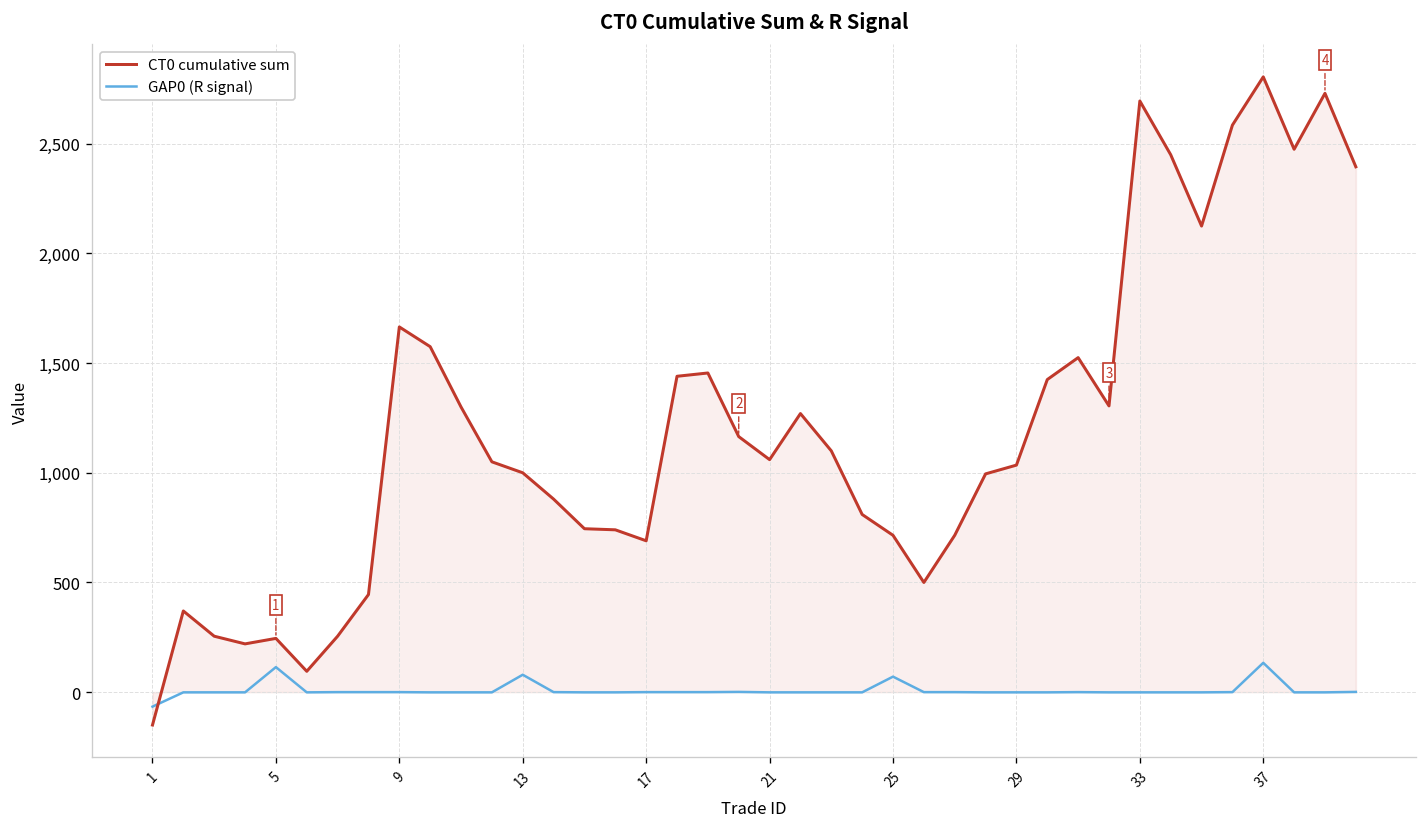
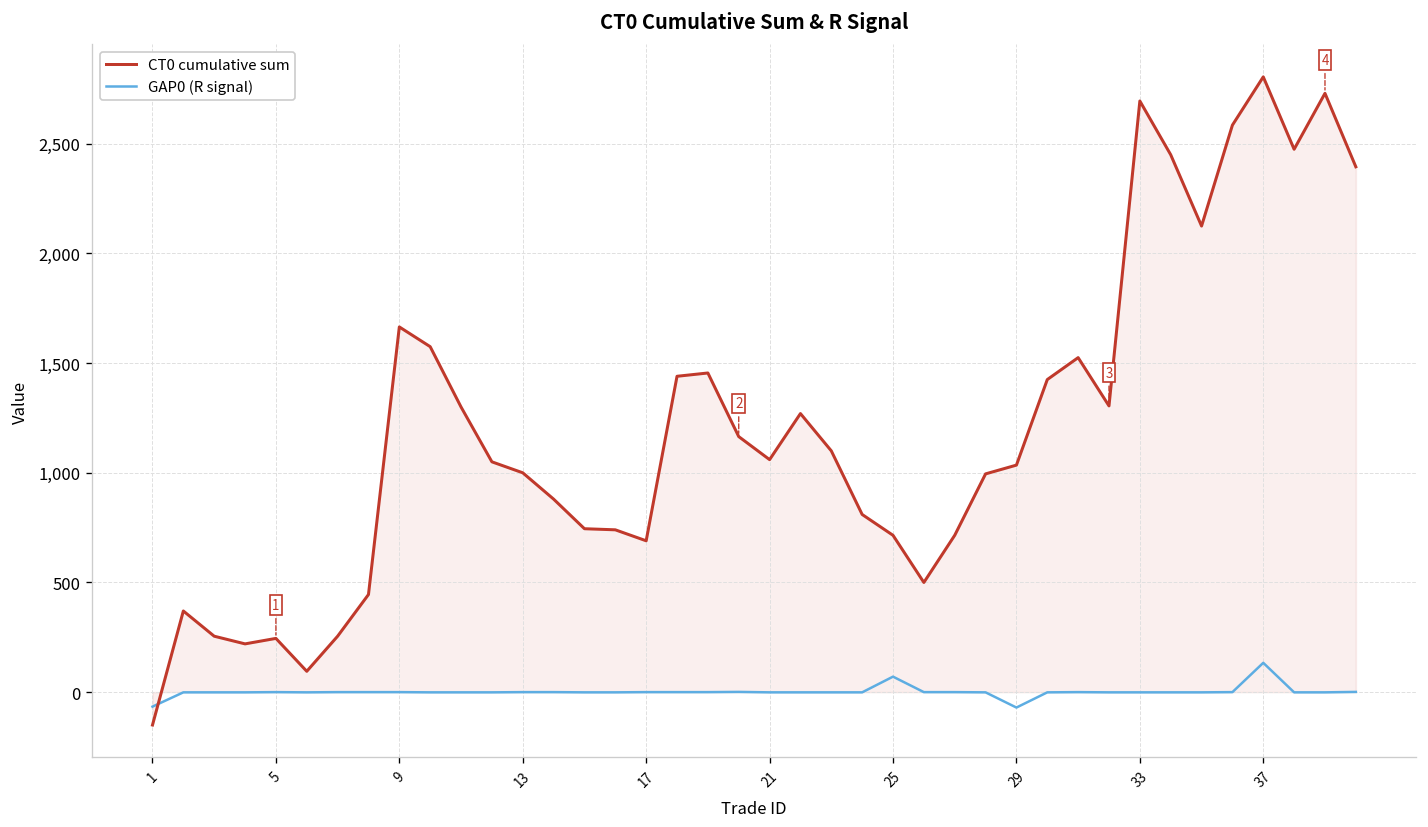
  {
    "GAP0 (R signal)": {
      "1": -70,
-     "5": 110,
+     "5": 0,
      "9": 0,
-     "13": 80,
+     "13": 0,
      "17": 0,
      "21": 0,
      "25": 70,
-     "29": 0,
+     "29": -70,
      "33": 0,
      "37": 130
    }
  }
